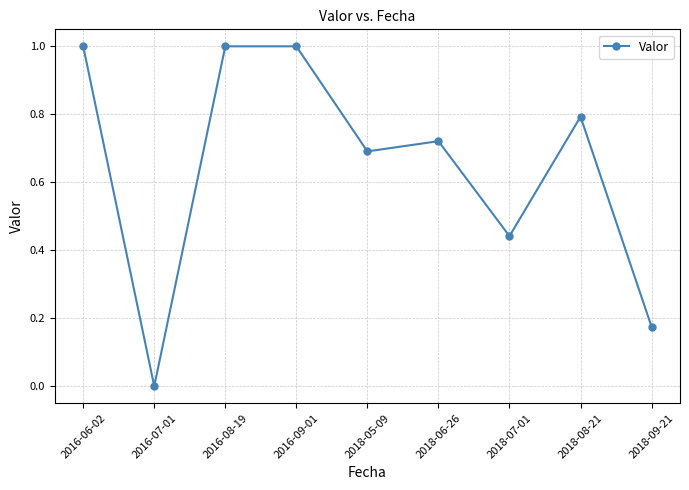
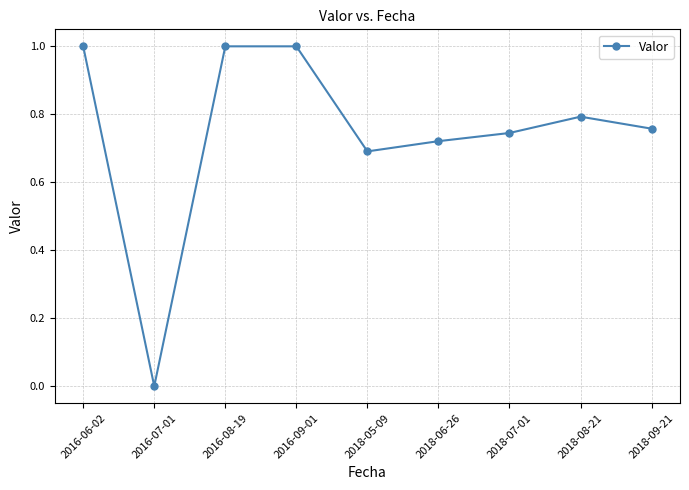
  {
    "2016-06-02": 1.00,
    "2016-07-01": 0.00,
    "2016-08-19": 1.00,
    "2016-09-01": 1.00,
    "2018-05-09": 0.69,
    "2018-06-26": 0.72,
-   "2018-07-01": 0.44,
+   "2018-07-01": 0.75,
    "2018-08-21": 0.79,
-   "2018-09-21": 0.17
+   "2018-09-21": 0.76
  }
